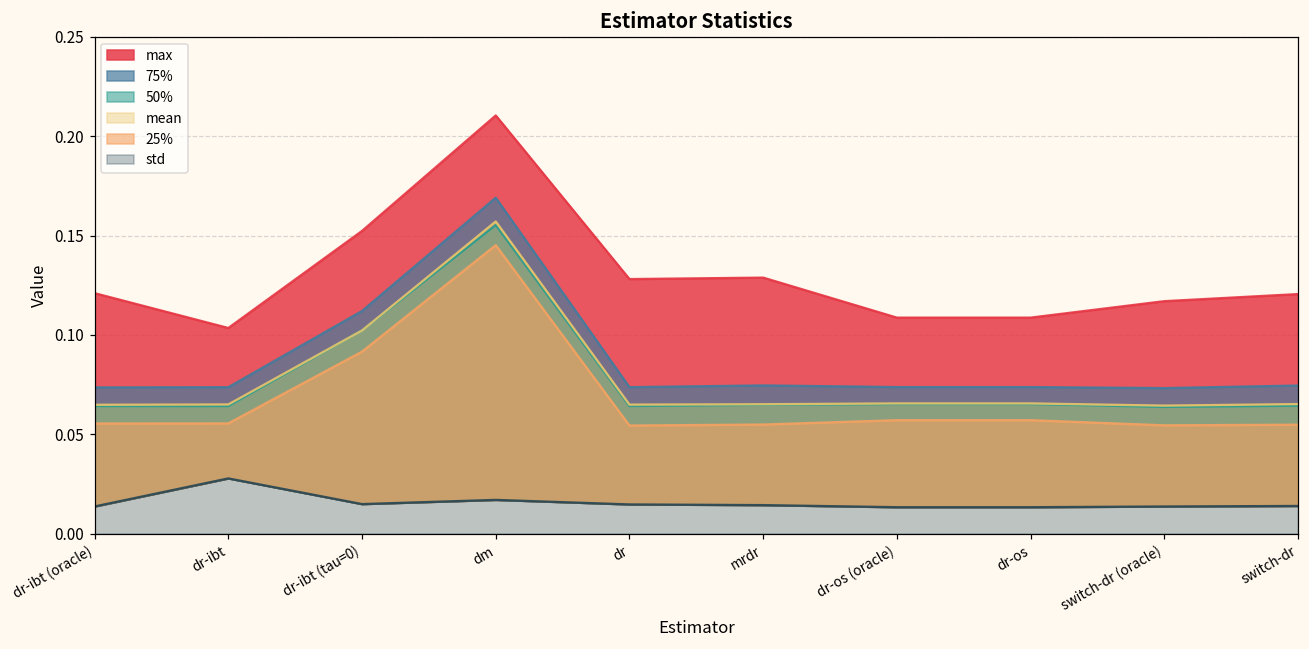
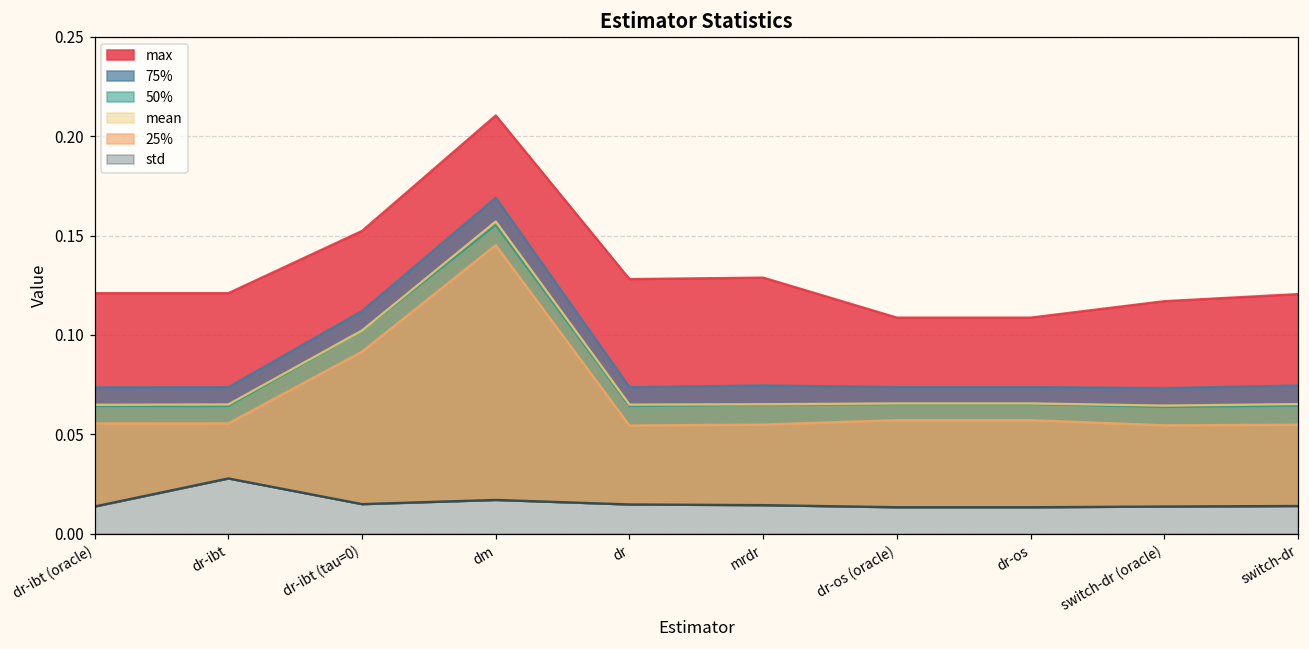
  {
    "max": {
      "dr-ibt (oracle)": 0.121,
-     "dr-ibt": 0.103,
+     "dr-ibt": 0.121,
      "dr-ibt (tau=0)": 0.152,
      "dm": 0.210,
      "dr": 0.128,
      "mrdr": 0.129,
      "dr-os (oracle)": 0.109,
      "dr-os": 0.109,
      "switch-dr (oracle)": 0.117,
      "switch-dr": 0.121
    },
    "std": {
      "dr-ibt (oracle)": 0.014,
      "dr-ibt": 0.028,
      "dr-ibt (tau=0)": 0.015,
      "dm": 0.017,
      "dr": 0.015,
      "mrdr": 0.014,
      "dr-os (oracle)": 0.013,
      "dr-os": 0.013,
      "switch-dr (oracle)": 0.014,
      "switch-dr": 0.014
    }
  }
